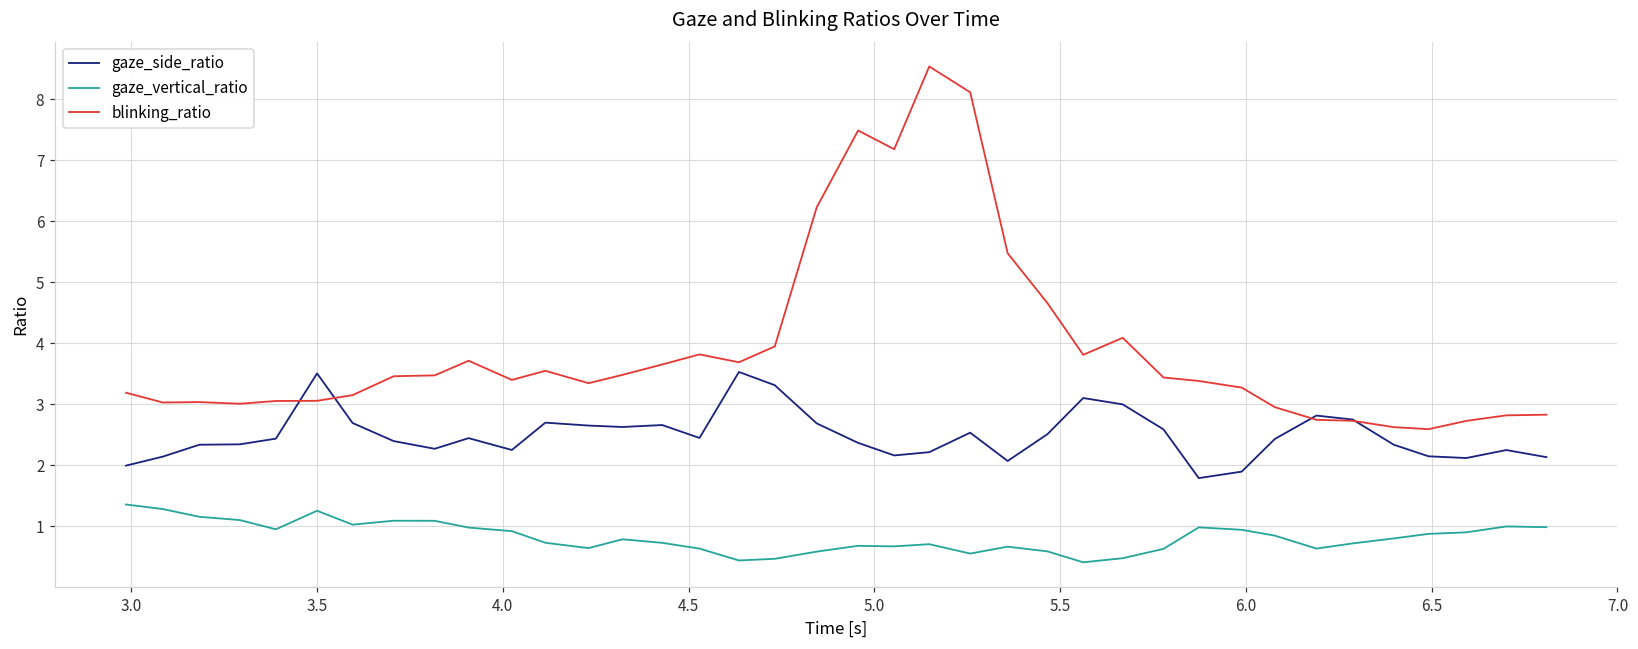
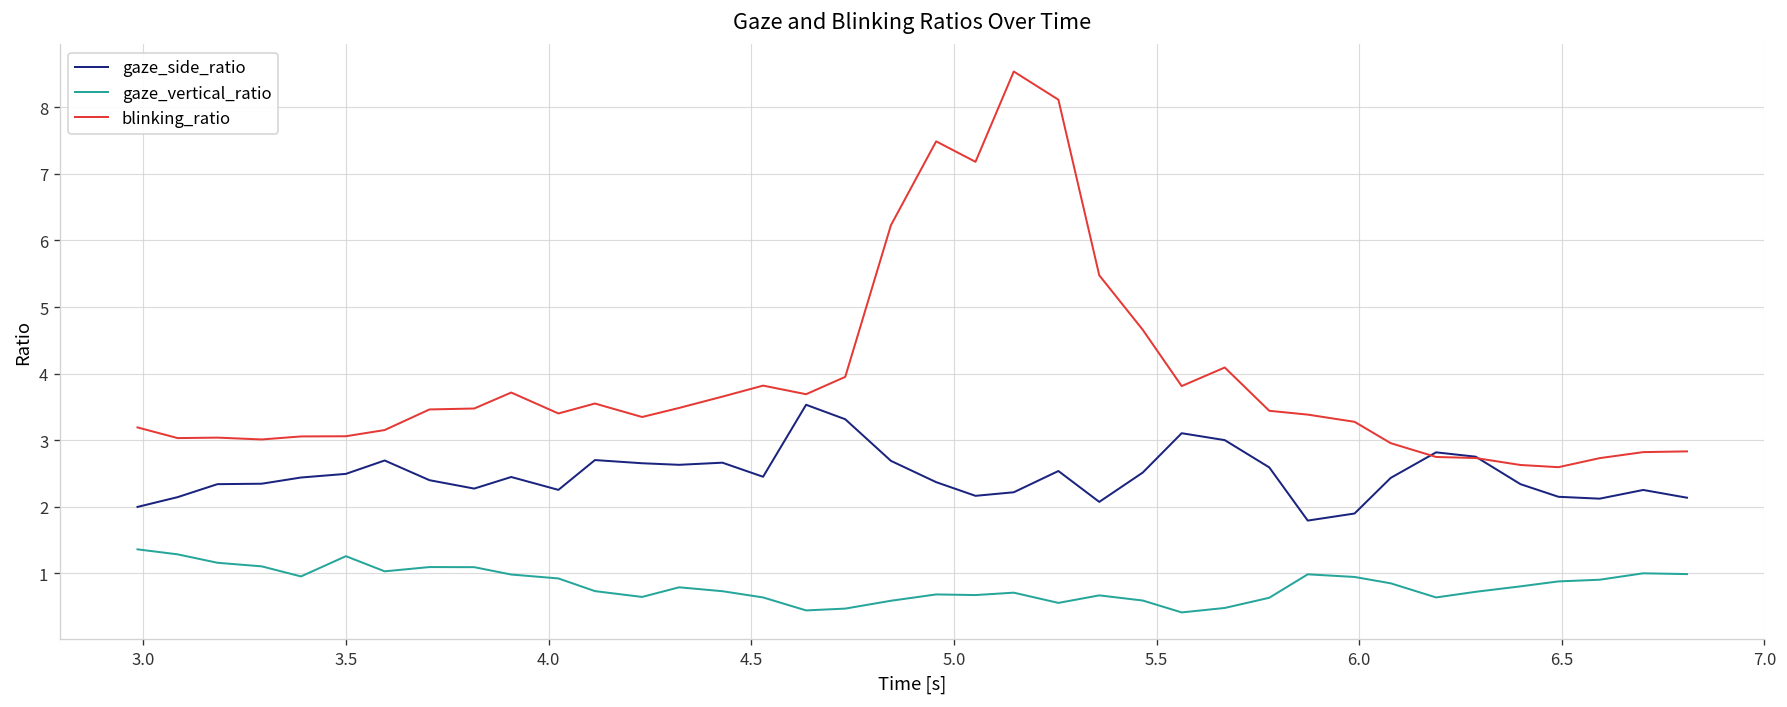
  {
    "gaze_side_ratio": {
-     "3.5": 3.5
+     "3.5": 2.5
    },
    "gaze_vertical_ratio": {
      "3.5": 1.3
    },
    "blinking_ratio": {
      "3.5": 3.1
    }
  }
